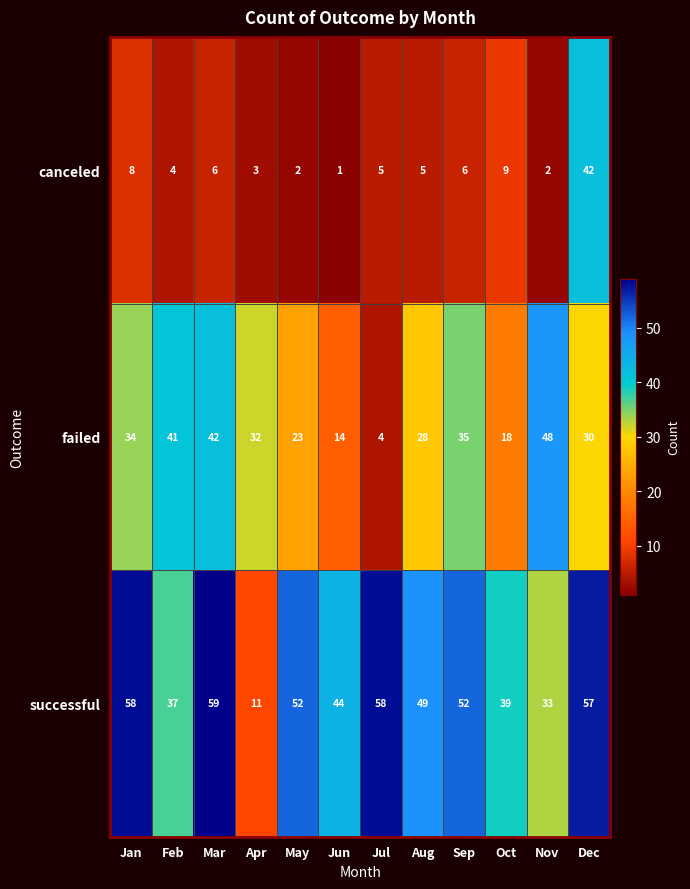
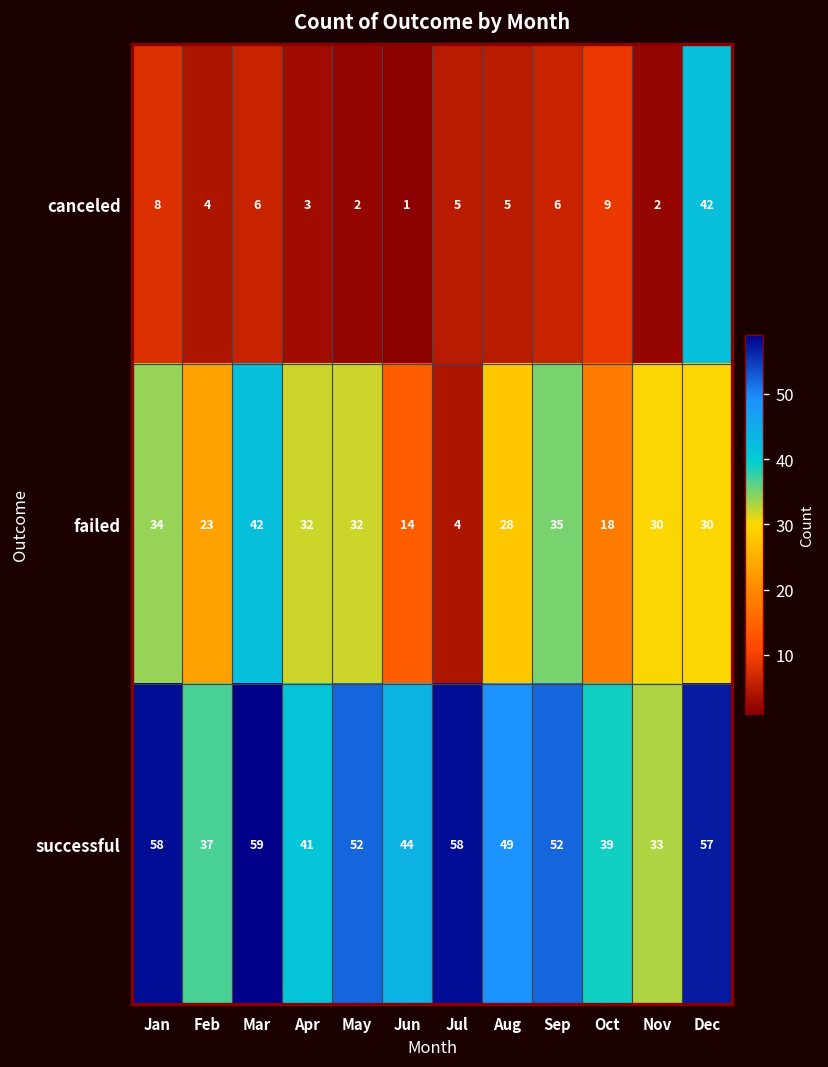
  {
    "canceled": {
      "Jan": 8,
      "Feb": 4,
      "Mar": 6,
      "Apr": 3,
      "May": 2,
      "Jun": 1,
      "Jul": 5,
      "Aug": 5,
      "Sep": 6,
      "Oct": 9,
      "Nov": 2,
      "Dec": 42
    },
    "failed": {
      "Jan": 34,
-     "Feb": 41,
+     "Feb": 23,
      "Mar": 42,
      "Apr": 32,
-     "May": 23,
+     "May": 32,
      "Jun": 14,
      "Jul": 4,
      "Aug": 28,
      "Sep": 35,
      "Oct": 18,
-     "Nov": 48,
+     "Nov": 30,
      "Dec": 30
    },
    "successful": {
      "Jan": 58,
      "Feb": 37,
      "Mar": 59,
-     "Apr": 11,
+     "Apr": 41,
      "May": 52,
      "Jun": 44,
      "Jul": 58,
      "Aug": 49,
      "Sep": 52,
      "Oct": 39,
      "Nov": 33,
      "Dec": 57
    }
  }
